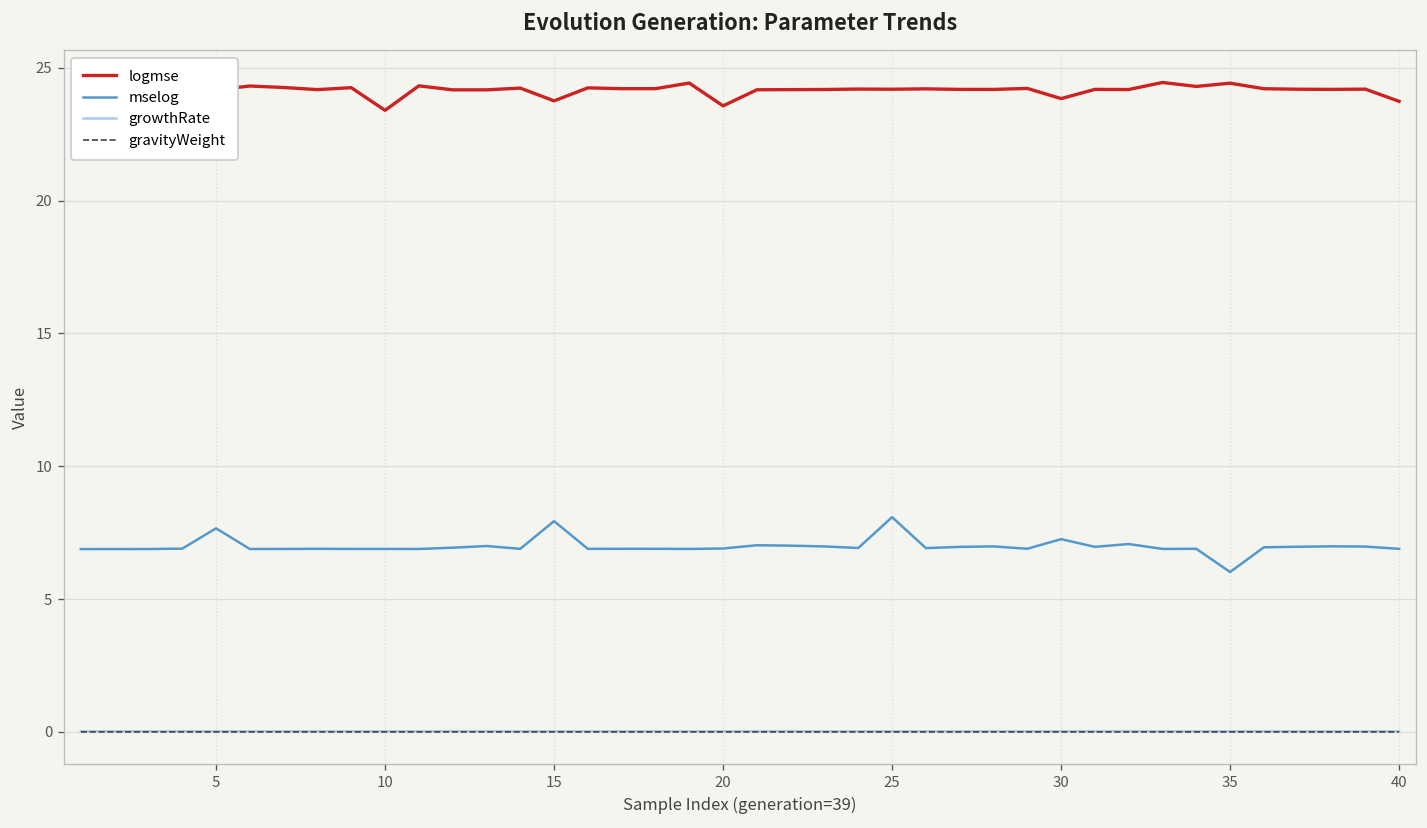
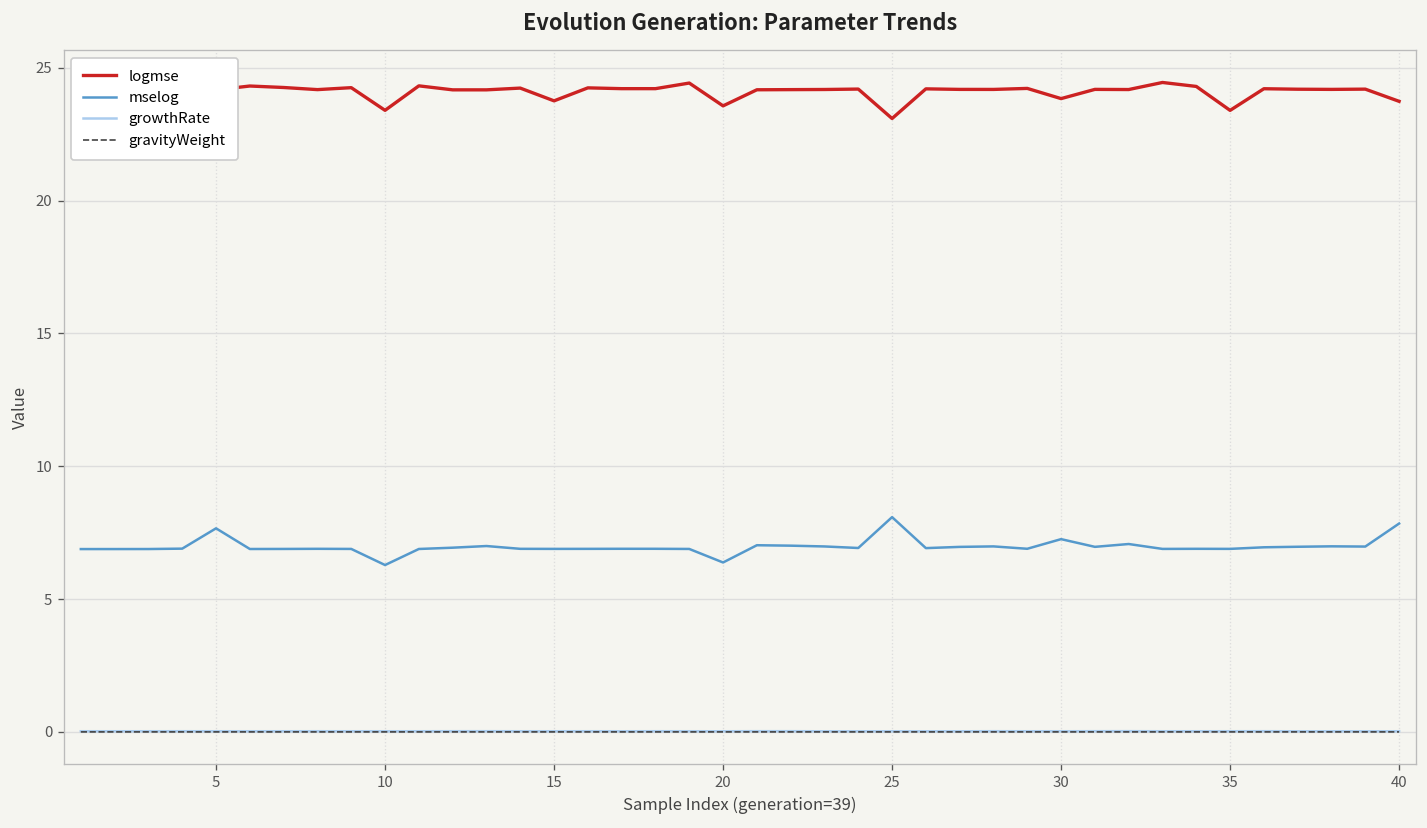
  {
    "logmse": {
      "10": 23.4,
      "15": 23.8,
      "20": 23.6,
-     "25": 24.2,
+     "25": 23.1,
      "30": 23.8,
-     "35": 24.4,
+     "35": 23.4,
      "40": 23.7
    },
    "mselog": {
      "5": 7.7,
-     "10": 6.9,
-     "15": 7.9,
-     "20": 6.9,
+     "10": 6.3,
+     "15": 6.9,
+     "20": 6.4,
      "25": 8.1,
      "30": 7.3,
-     "35": 6.0,
-     "40": 6.9
+     "35": 6.9,
+     "40": 7.8
    }
  }
